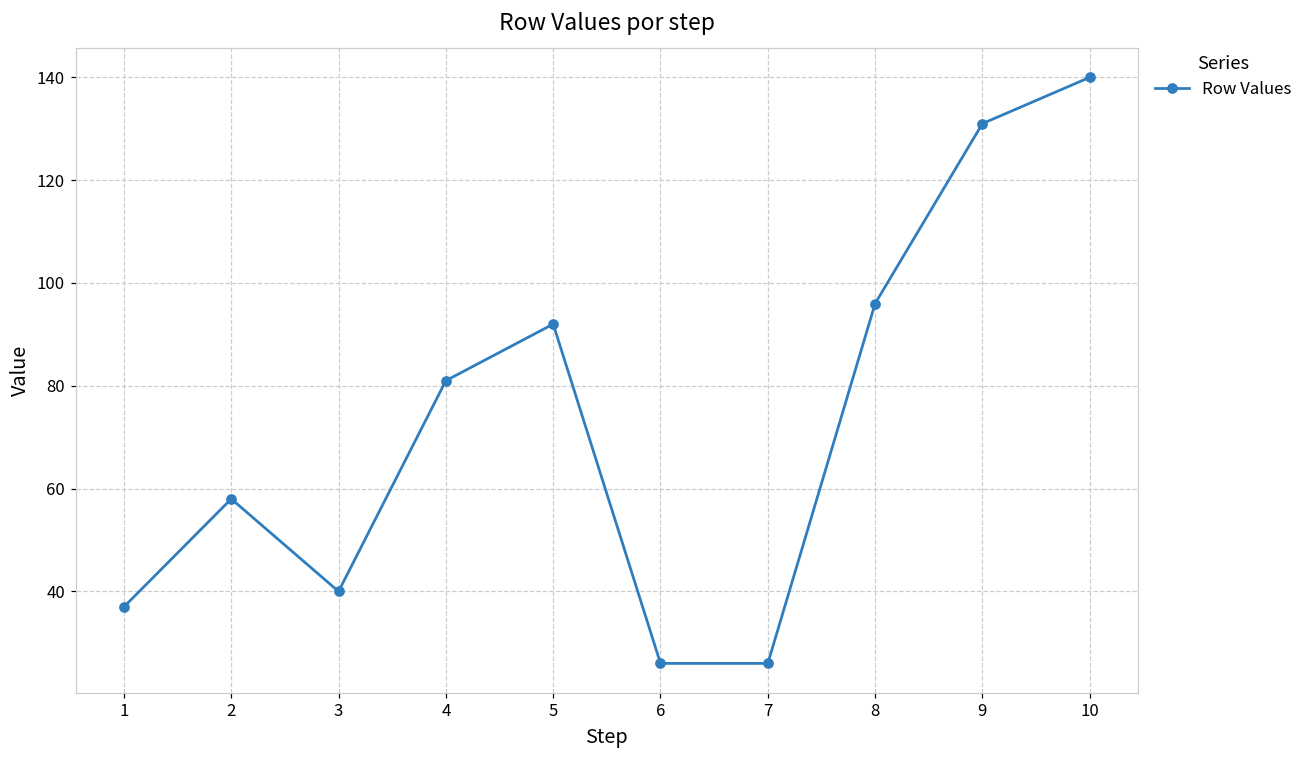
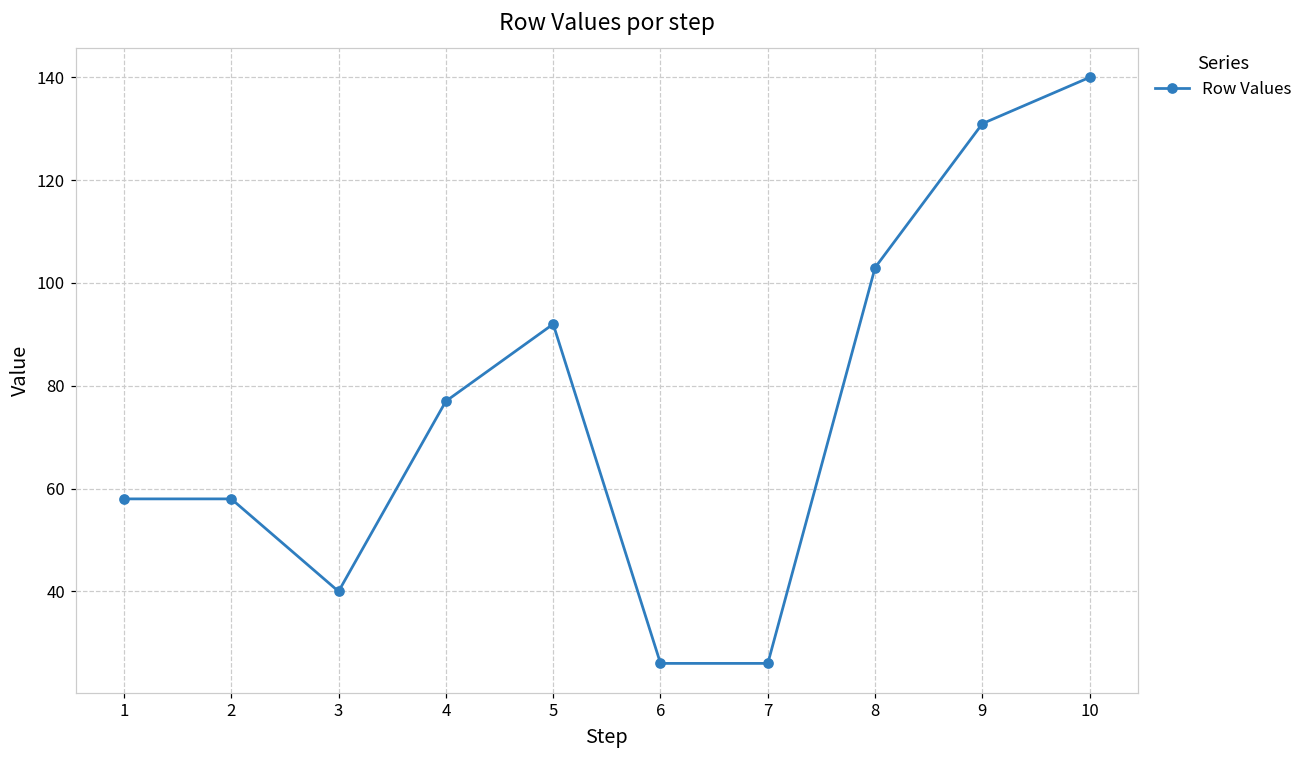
  {
-   "1": 37,
+   "1": 58,
    "2": 58,
    "3": 40,
-   "4": 81,
+   "4": 77,
    "5": 92,
    "6": 26,
    "7": 26,
-   "8": 96,
+   "8": 103,
    "9": 131,
    "10": 140
  }
